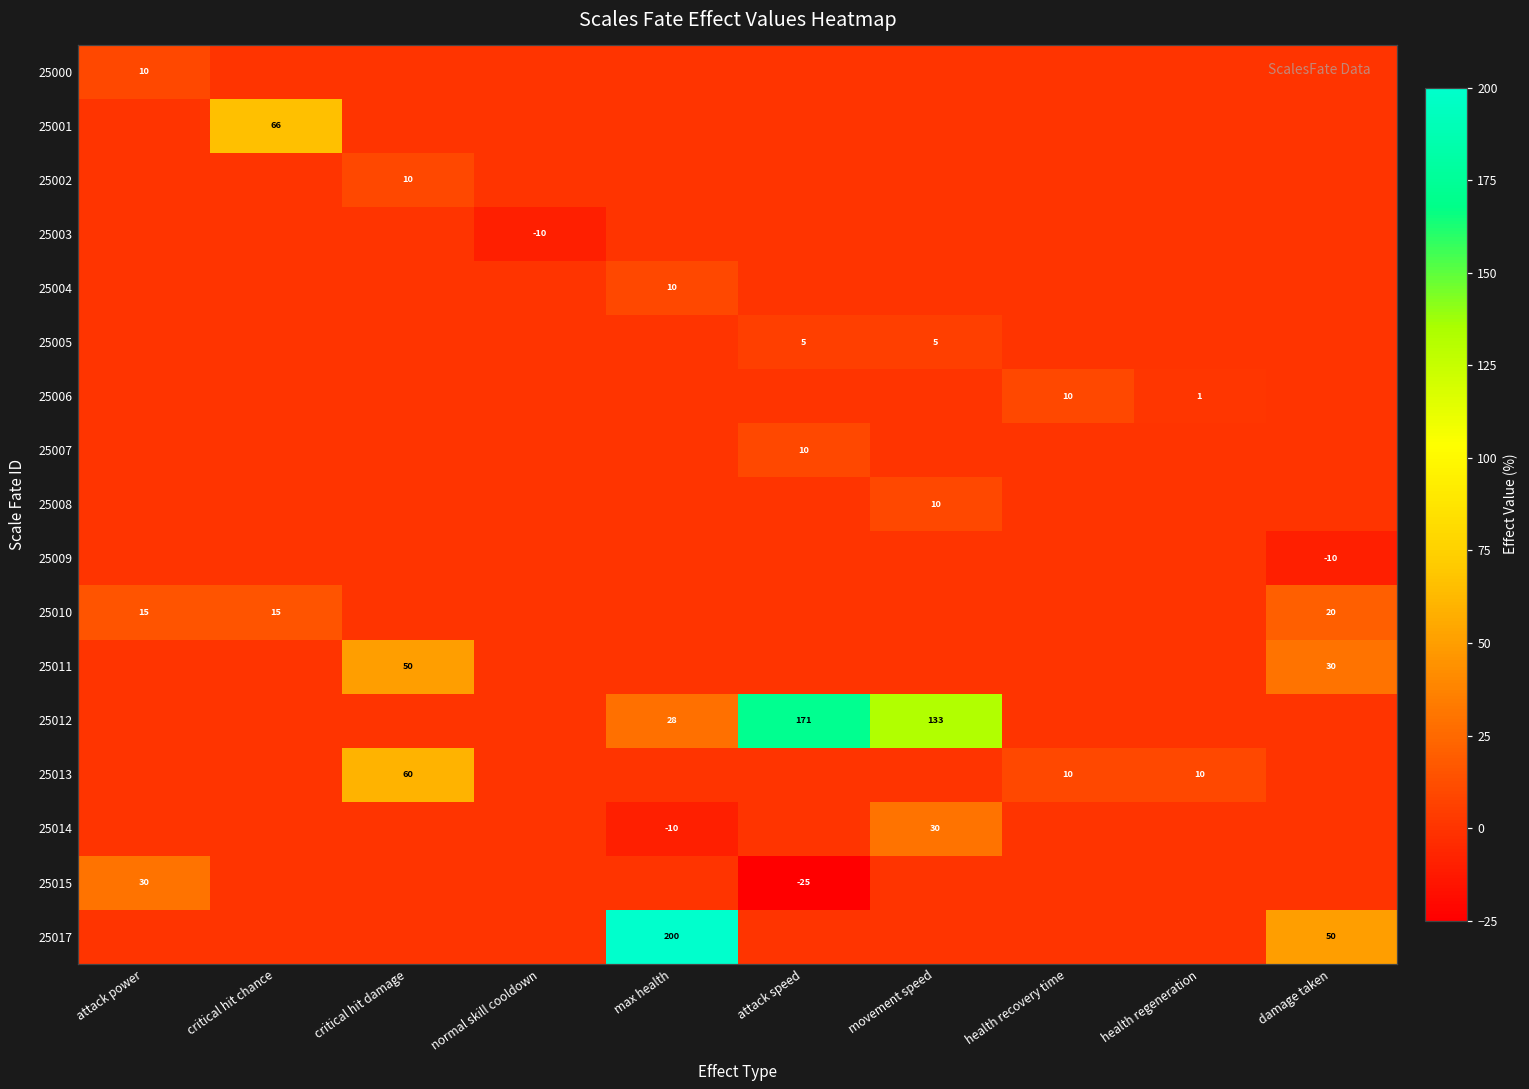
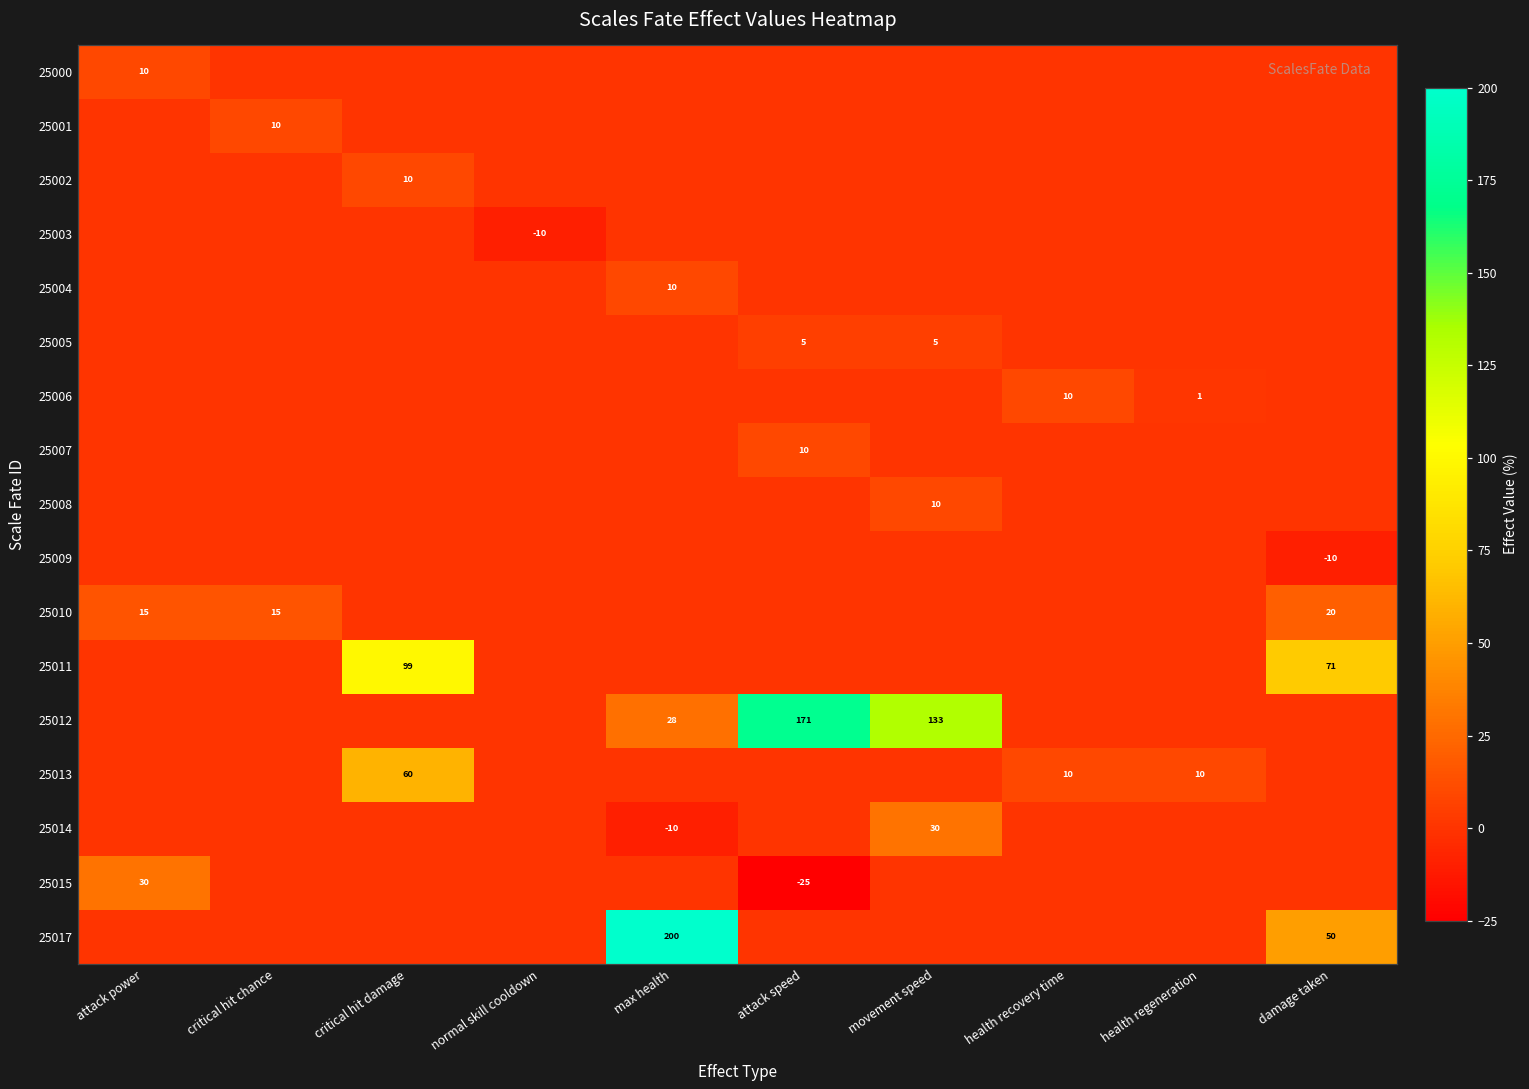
  {
    "25000": {
      "attack power": 10
    },
    "25001": {
-     "critical hit chance": 66
+     "critical hit chance": 10
    },
    "25002": {
      "critical hit damage": 10
    },
    "25003": {
      "normal skill cooldown": -10
    },
    "25004": {
      "max health": 10
    },
    "25005": {
      "attack speed": 5,
      "movement speed": 5
    },
    "25006": {
      "health recovery time": 10,
      "health regeneration": 1
    },
    "25007": {
      "attack speed": 10
    },
    "25008": {
      "movement speed": 10
    },
    "25009": {
      "damage taken": -10
    },
    "25010": {
      "attack power": 15,
      "critical hit chance": 15,
      "damage taken": 20
    },
    "25011": {
-     "critical hit damage": 50,
-     "damage taken": 30
+     "critical hit damage": 99,
+     "damage taken": 71
    },
    "25012": {
      "max health": 28,
      "attack speed": 171,
      "movement speed": 133
    },
    "25013": {
      "critical hit damage": 60,
      "health recovery time": 10,
      "health regeneration": 10
    },
    "25014": {
      "max health": -10,
      "movement speed": 30
    },
    "25015": {
      "attack power": 30,
      "attack speed": -25
    },
    "25017": {
      "max health": 200,
      "damage taken": 50
    }
  }
